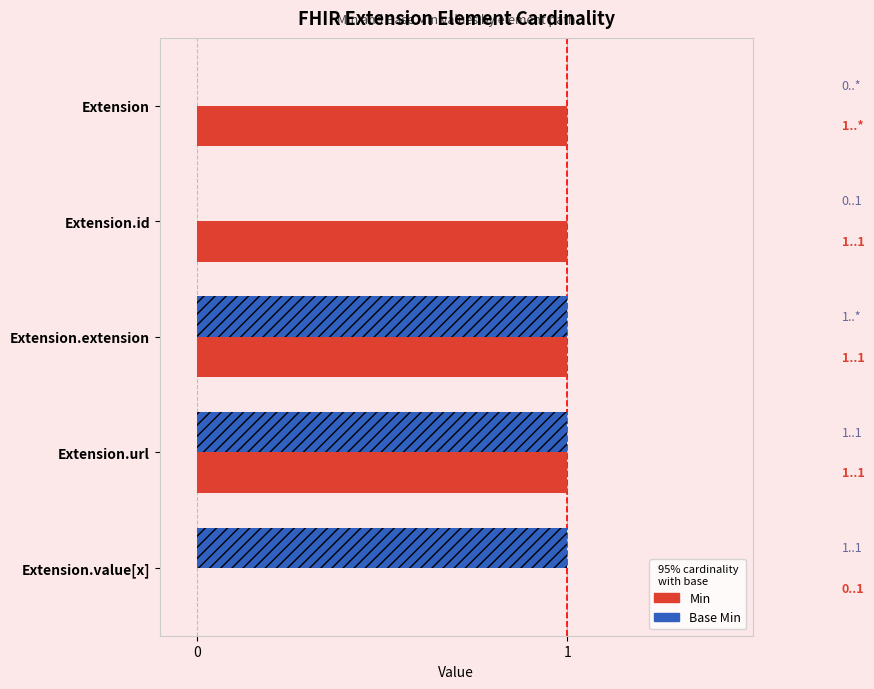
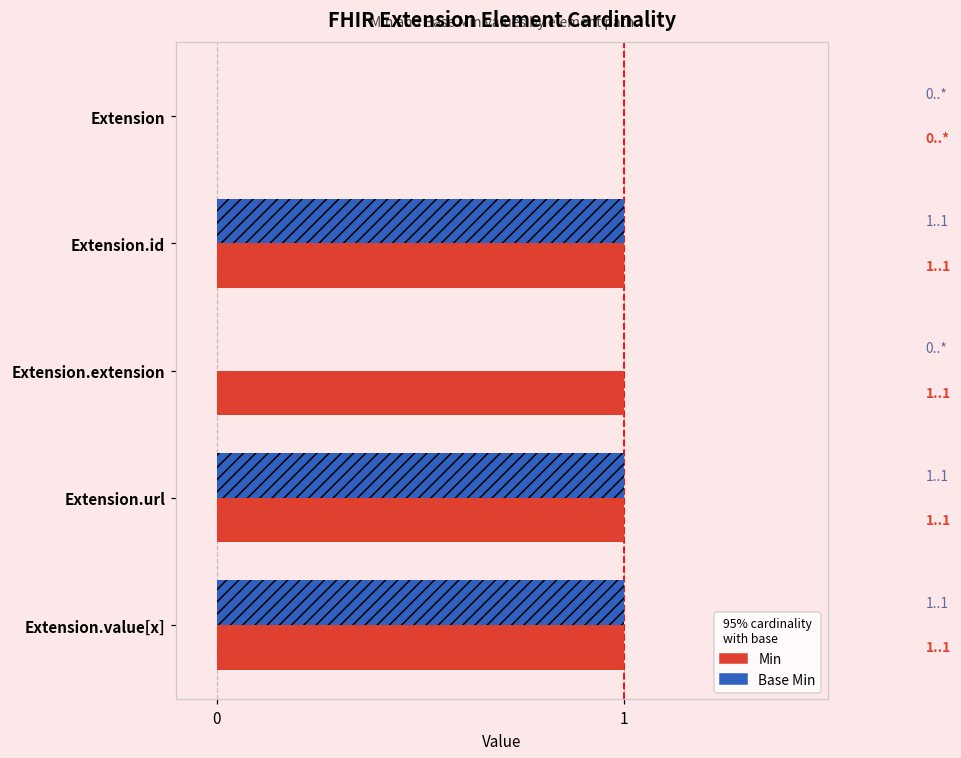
  {
    "Min": {
-     "Extension": "1..*",
-     "Extension.value[x]": "0..1"
+     "Extension": "0..*",
+     "Extension.value[x]": "1..1"
    },
    "Base Min": {
-     "Extension.id": "0..1",
-     "Extension.extension": "1..*"
+     "Extension.id": "1..1",
+     "Extension.extension": "0..*"
    }
  }
